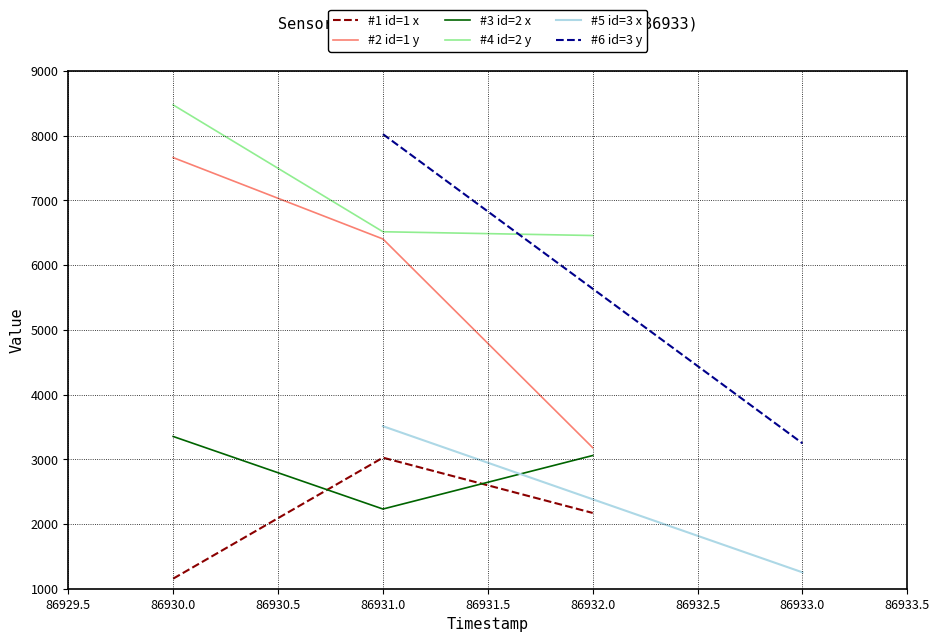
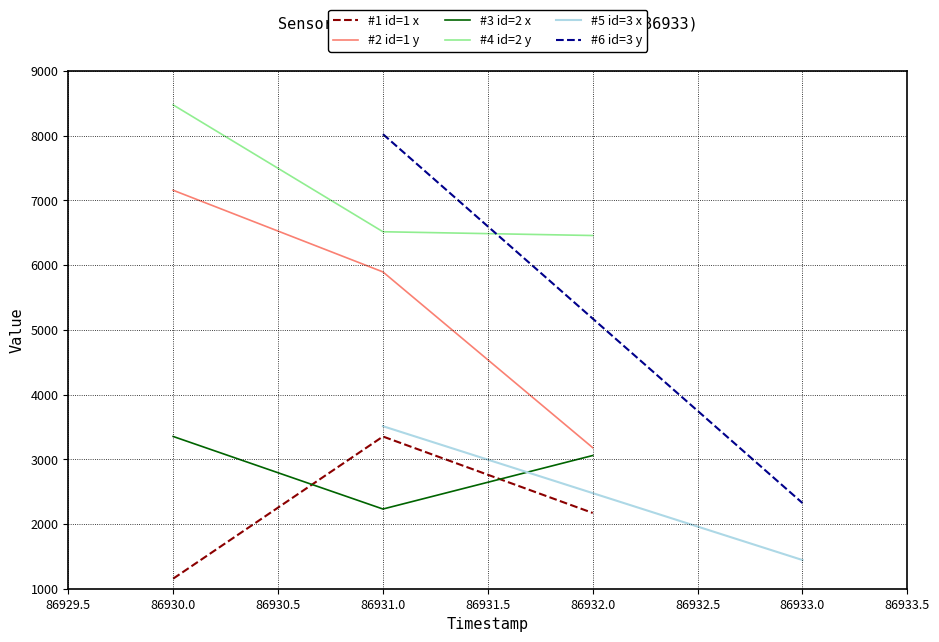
  {
    "#1 id=1 x": {
      "86930.0": 1200,
-     "86931.0": 3000,
+     "86931.0": 3400,
      "86932.0": 2200
    },
    "#2 id=1 y": {
-     "86930.0": 7700,
-     "86931.0": 6400,
+     "86930.0": 7200,
+     "86931.0": 5900,
      "86932.0": 3200
    },
    "#3 id=2 x": {
      "86930.0": 3400,
      "86931.0": 2200,
      "86932.0": 3100
    },
    "#4 id=2 y": {
      "86930.0": 8500,
      "86931.0": 6500,
      "86932.0": 6500
    },
    "#5 id=3 x": {
      "86931.0": 3500,
-     "86933.0": 1300
+     "86933.0": 1400
    },
    "#6 id=3 y": {
      "86931.0": 8000,
-     "86933.0": 3200
+     "86933.0": 2300
    }
  }
